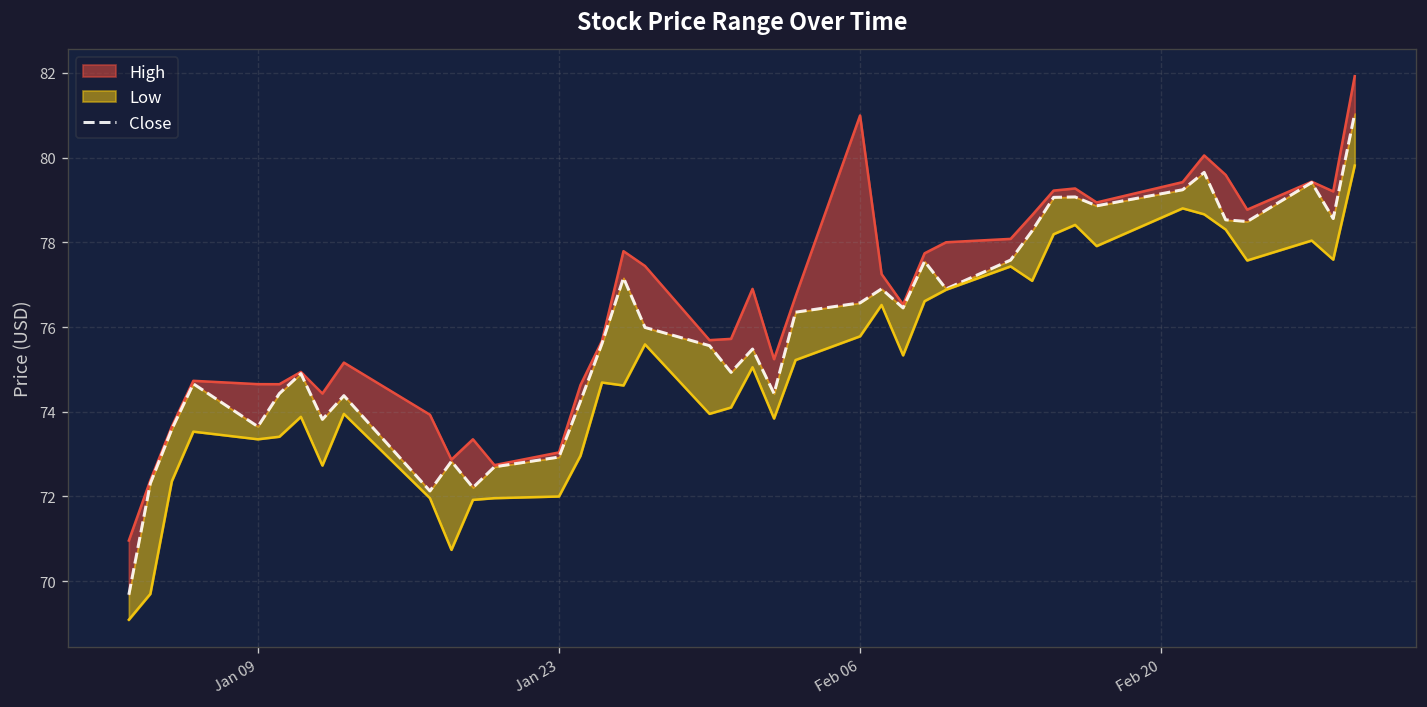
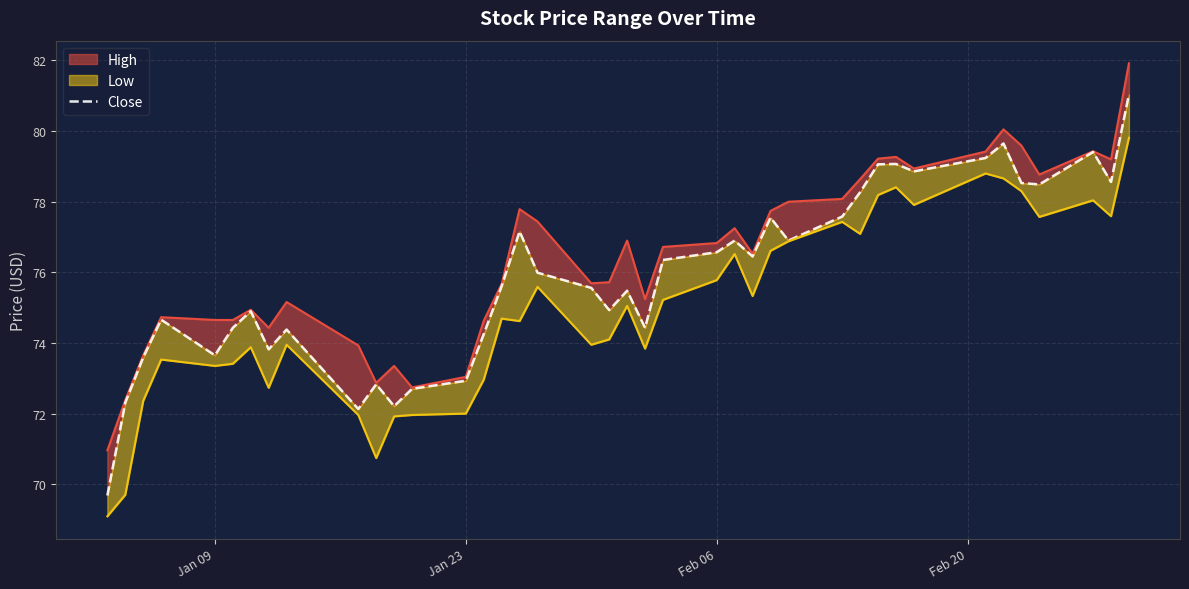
  {
    "High": {
      "Jan 09": 74.7,
      "Jan 23": 73.0,
-     "Feb 06": 81.0
+     "Feb 06": 76.8
    }
  }
